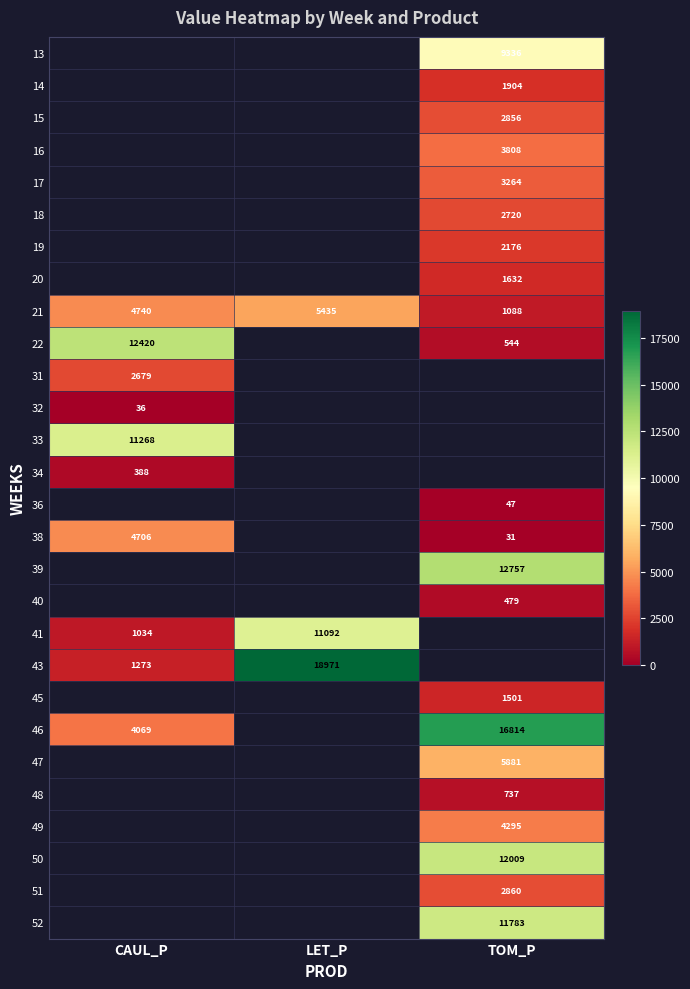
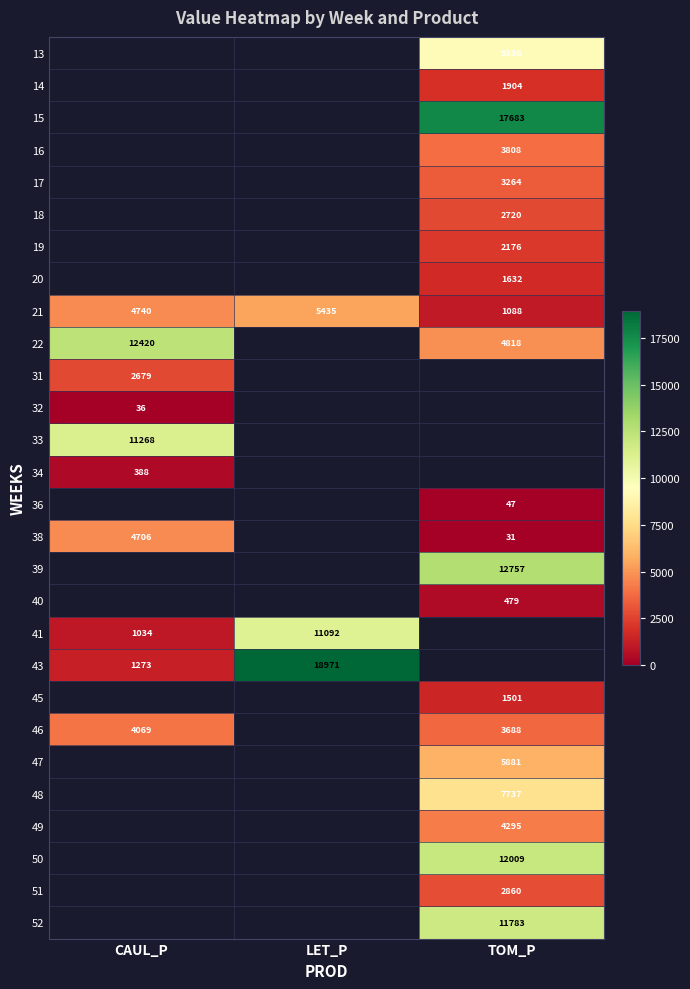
  {
    "13": {
      "TOM_P": 9336
    },
    "14": {
      "TOM_P": 1904
    },
    "15": {
-     "TOM_P": 2856
+     "TOM_P": 17683
    },
    "16": {
      "TOM_P": 3808
    },
    "17": {
      "TOM_P": 3264
    },
    "18": {
      "TOM_P": 2720
    },
    "19": {
      "TOM_P": 2176
    },
    "20": {
      "TOM_P": 1632
    },
    "21": {
      "CAUL_P": 4740,
      "LET_P": 5435,
      "TOM_P": 1088
    },
    "22": {
      "CAUL_P": 12420,
-     "TOM_P": 544
+     "TOM_P": 4818
    },
    "31": {
      "CAUL_P": 2679
    },
    "32": {
      "CAUL_P": 36
    },
    "33": {
      "CAUL_P": 11268
    },
    "34": {
      "CAUL_P": 388
    },
    "36": {
      "TOM_P": 47
    },
    "38": {
      "CAUL_P": 4706,
      "TOM_P": 31
    },
    "39": {
      "TOM_P": 12757
    },
    "40": {
      "TOM_P": 479
    },
    "41": {
      "CAUL_P": 1034,
      "LET_P": 11092
    },
    "43": {
      "CAUL_P": 1273,
      "LET_P": 18971
    },
    "45": {
      "TOM_P": 1501
    },
    "46": {
      "CAUL_P": 4069,
-     "TOM_P": 16814
+     "TOM_P": 3688
    },
    "47": {
      "TOM_P": 5881
    },
    "48": {
-     "TOM_P": 737
+     "TOM_P": 7737
    },
    "49": {
      "TOM_P": 4295
    },
    "50": {
      "TOM_P": 12009
    },
    "51": {
      "TOM_P": 2860
    },
    "52": {
      "TOM_P": 11783
    }
  }
